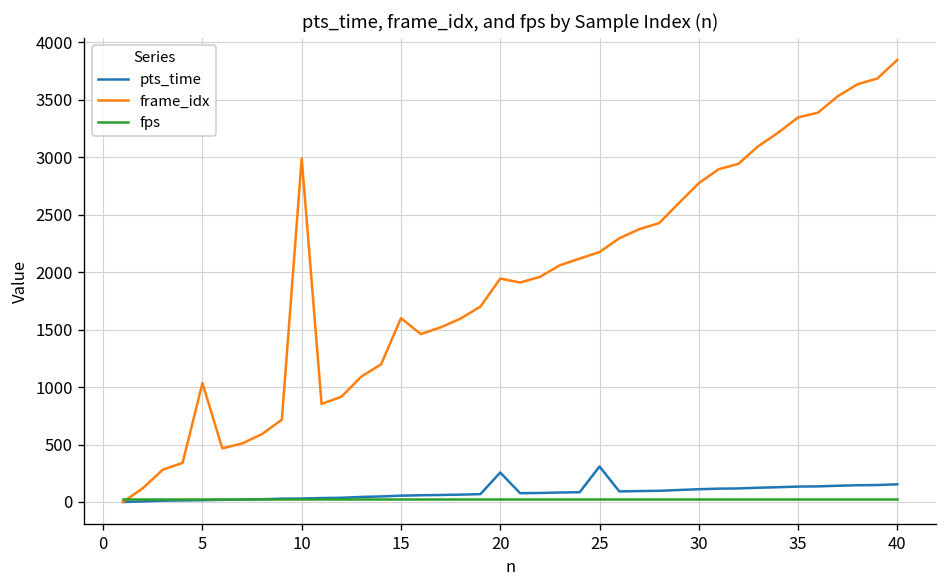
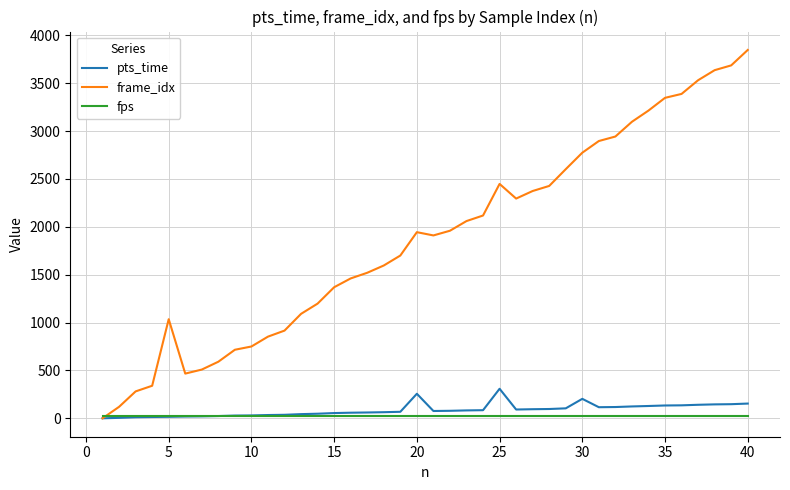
  {
    "pts_time": {
      "15": 100,
      "20": 300,
      "25": 300,
-     "30": 100,
+     "30": 200,
      "35": 100,
      "40": 200
    },
    "frame_idx": {
      "5": 1000,
-     "10": 3000,
-     "15": 1600,
+     "10": 800,
+     "15": 1400,
      "20": 1900,
-     "25": 2200,
+     "25": 2400,
      "30": 2800,
      "35": 3300,
      "40": 3800
    },
    "fps": {
      "15": 0,
      "20": 0,
      "25": 0,
      "30": 0,
      "35": 0,
      "40": 0
    }
  }
